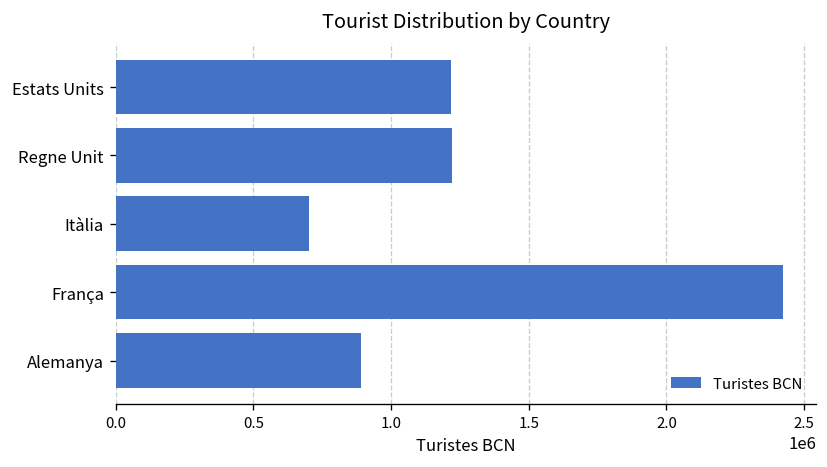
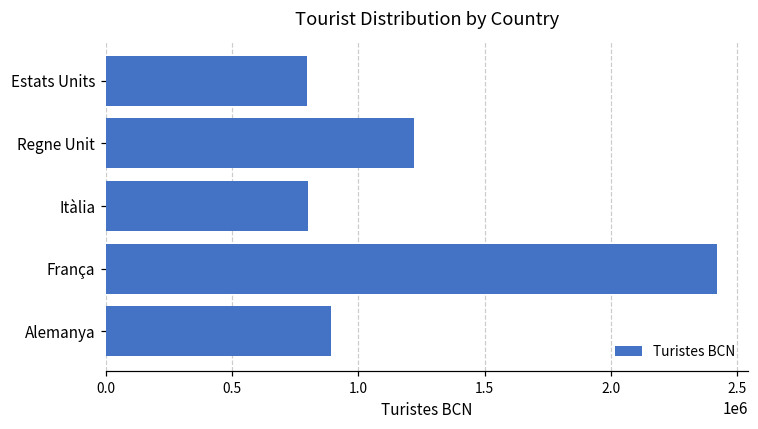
  {
-   "Estats Units": 1220000,
+   "Estats Units": 800000,
    "Regne Unit": 1220000,
-   "Itàlia": 700000,
+   "Itàlia": 800000,
    "França": 2420000,
    "Alemanya": 890000
  }
